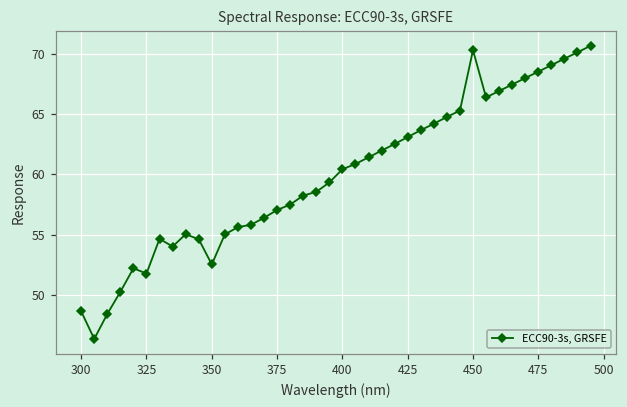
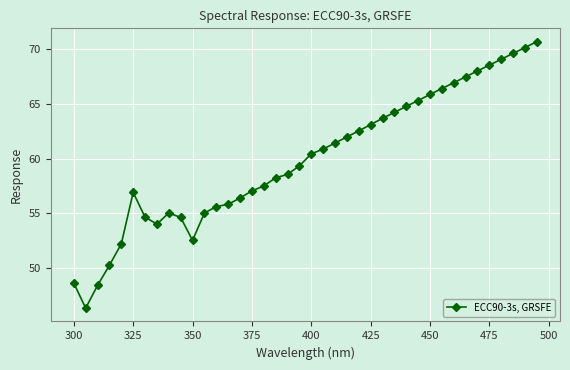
  {
    "300": 48.6,
-   "325": 51.8,
+   "325": 56.9,
    "350": 52.5,
    "375": 57.0,
    "400": 60.4,
    "425": 63.1,
-   "450": 70.3,
+   "450": 65.9,
    "475": 68.6
  }
